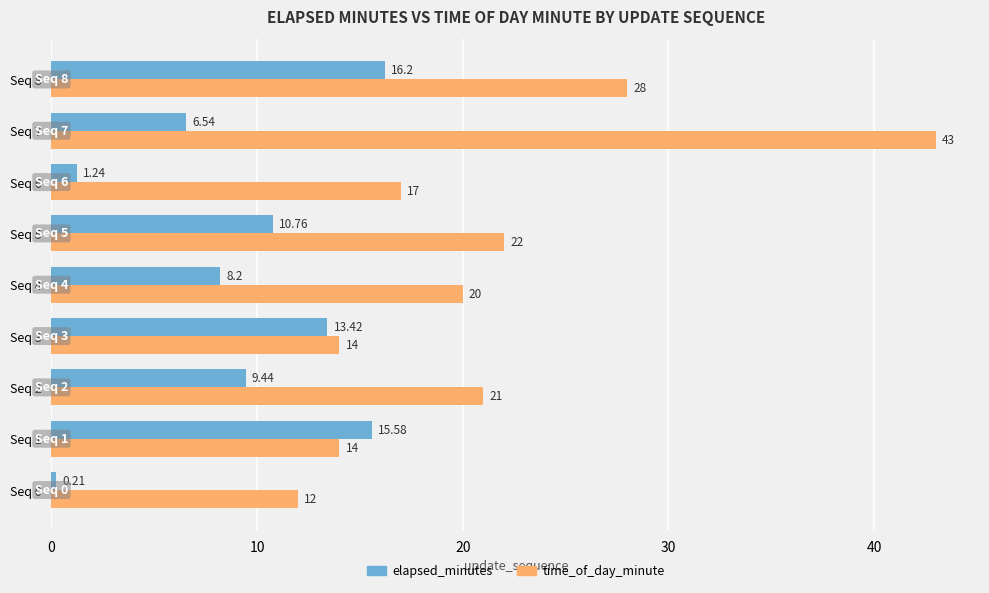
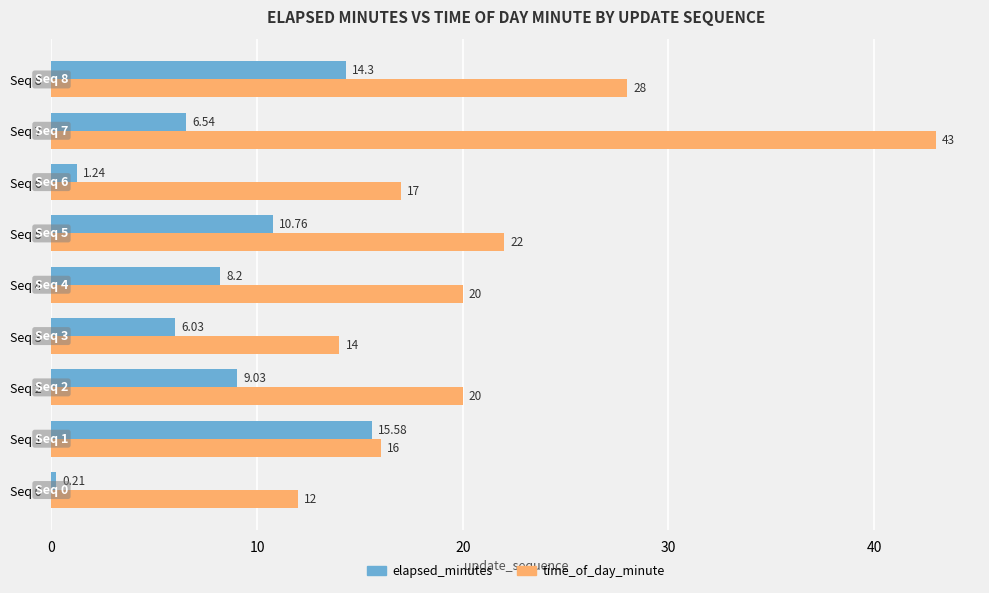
  {
    "elapsed_minutes": {
-     "Seq 8": 16.2,
+     "Seq 8": 14.3,
      "Seq 7": 6.54,
      "Seq 6": 1.24,
      "Seq 5": 10.76,
      "Seq 4": 8.2,
-     "Seq 3": 13.42,
-     "Seq 2": 9.44,
+     "Seq 3": 6.03,
+     "Seq 2": 9.03,
      "Seq 1": 15.58
    },
    "time_of_day_minute": {
      "Seq 8": 28,
      "Seq 7": 43,
      "Seq 6": 17,
      "Seq 5": 22,
      "Seq 4": 20,
      "Seq 3": 14,
-     "Seq 2": 21,
-     "Seq 1": 14,
+     "Seq 2": 20,
+     "Seq 1": 16,
      "Seq 0": 12
    }
  }
